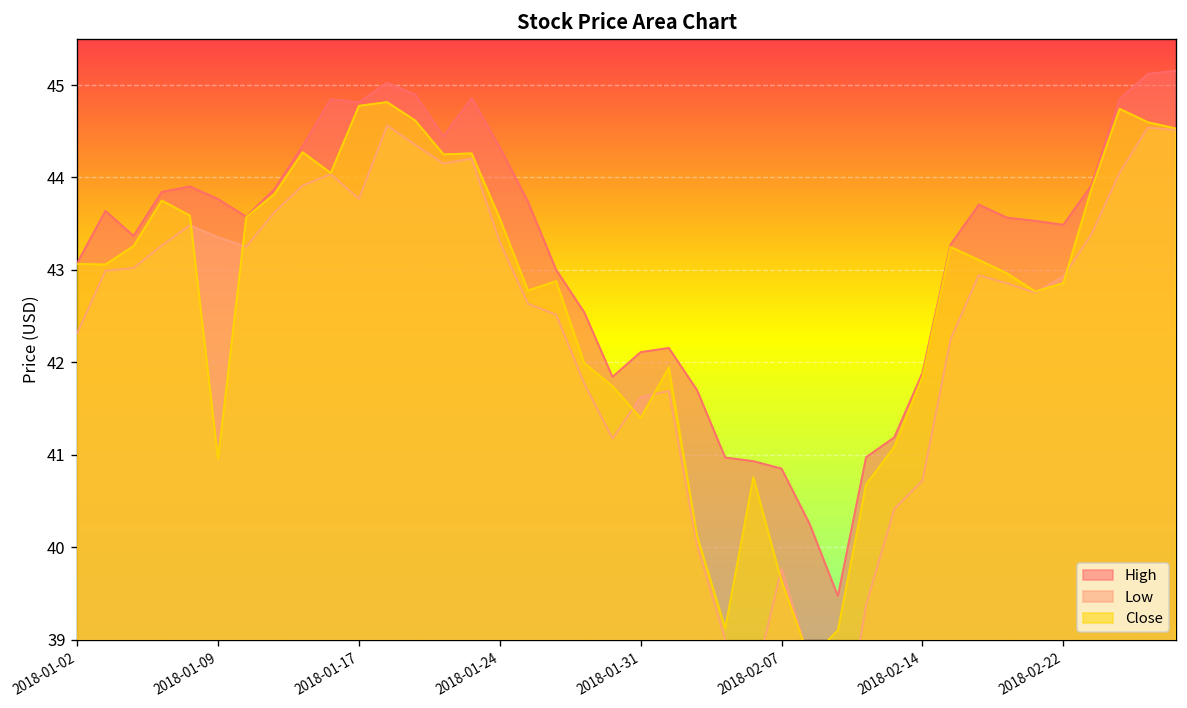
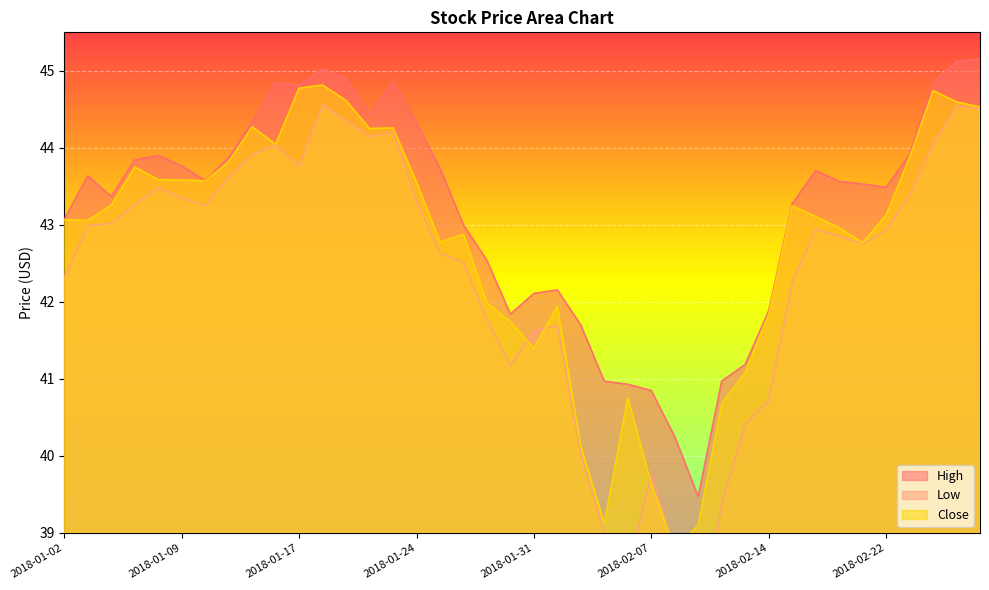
  {
    "Close": {
-     "2018-01-09": 41.0,
+     "2018-01-09": 43.6,
      "2018-01-17": 44.8,
      "2018-01-24": 43.6,
      "2018-01-31": 41.4,
      "2018-02-07": 39.6,
      "2018-02-14": 41.8,
-     "2018-02-22": 42.9
+     "2018-02-22": 43.1
    }
  }
